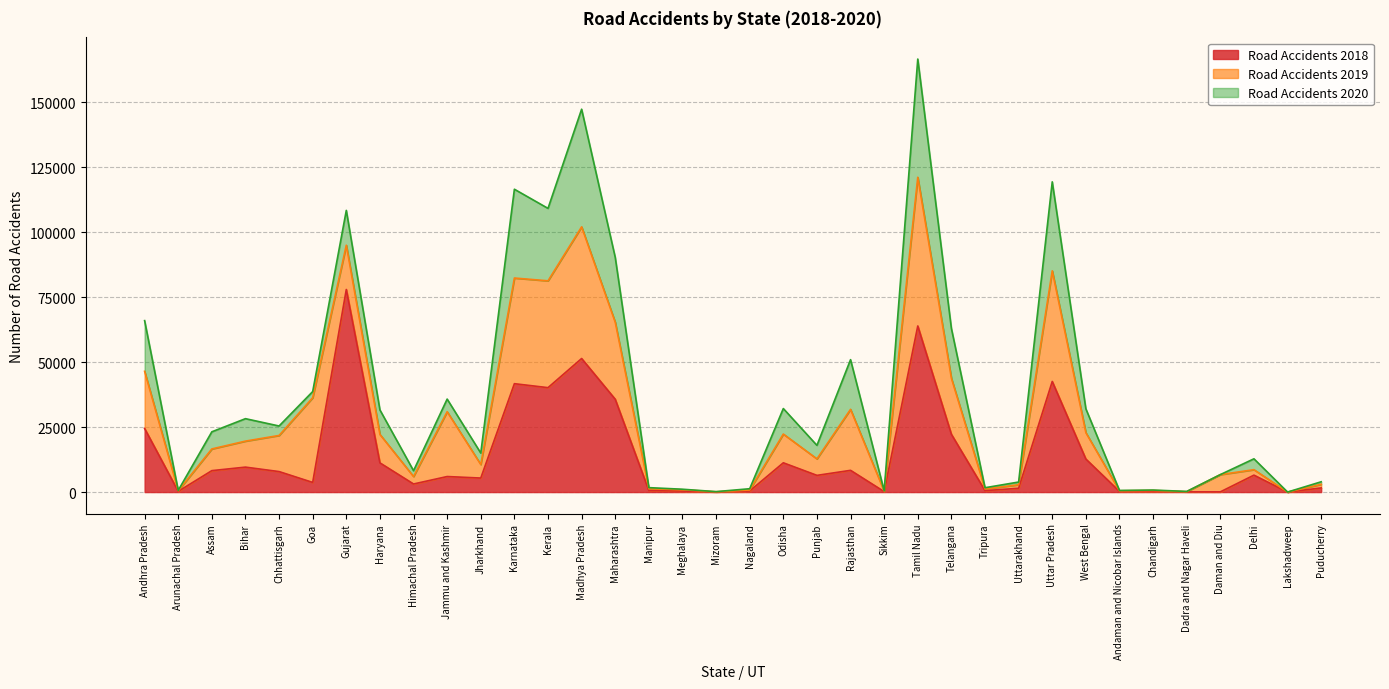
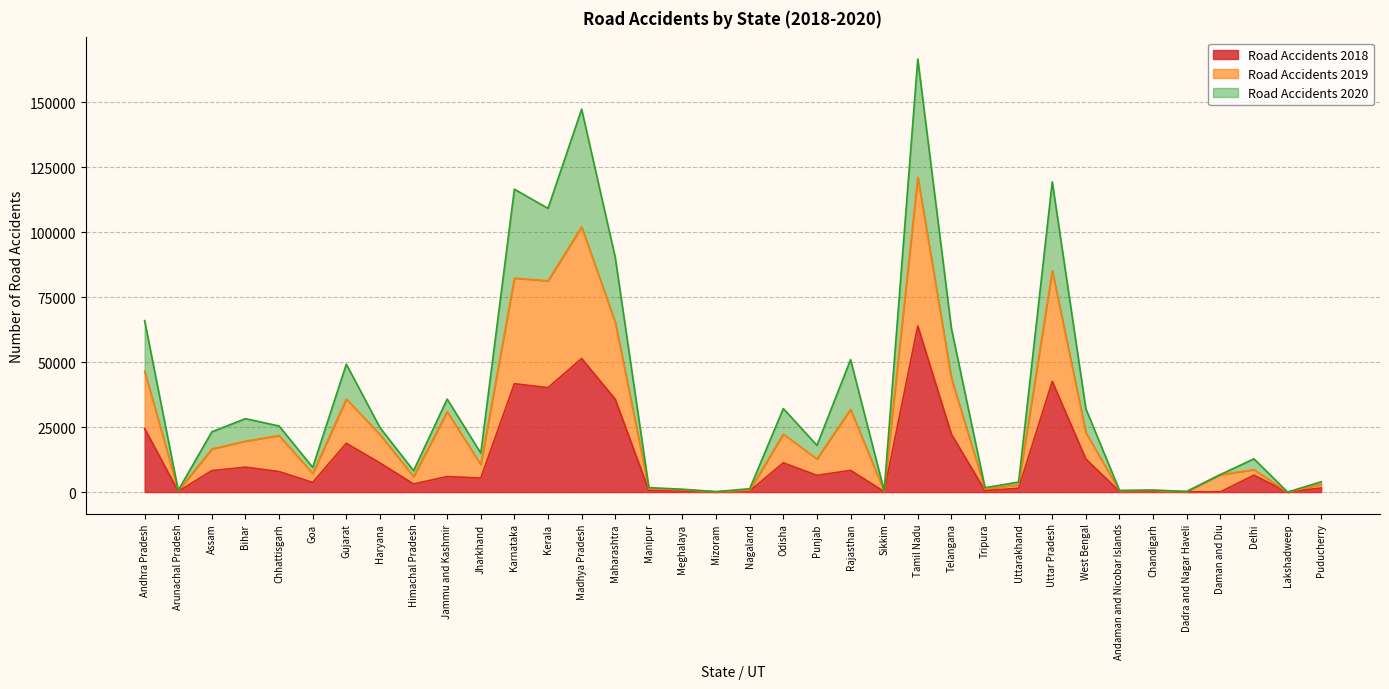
  {
    "Road Accidents 2018": {
      "Andhra Pradesh": 24000,
      "Assam": 8000,
      "Bihar": 10000,
      "Chhattisgarh": 8000,
      "Goa": 4000,
-     "Gujarat": 78000,
+     "Gujarat": 19000,
      "Haryana": 11000,
      "Himachal Pradesh": 3000,
      "Jammu and Kashmir": 6000,
      "Jharkhand": 5000,
      "Karnataka": 42000,
      "Kerala": 40000,
      "Madhya Pradesh": 51000,
      "Maharashtra": 36000,
      "Odisha": 11000,
      "Punjab": 6000,
      "Rajasthan": 8000,
      "Tamil Nadu": 64000,
      "Telangana": 22000,
      "Uttarakhand": 1000,
      "Uttar Pradesh": 43000,
      "West Bengal": 13000,
      "Daman and Diu": 0,
      "Delhi": 7000,
      "Puducherry": 2000
    },
    "Road Accidents 2019": {
      "Andhra Pradesh": 22000,
      "Assam": 8000,
      "Bihar": 10000,
      "Chhattisgarh": 14000,
-     "Goa": 33000,
+     "Goa": 3000,
      "Gujarat": 17000,
      "Haryana": 11000,
      "Himachal Pradesh": 3000,
      "Jammu and Kashmir": 25000,
      "Jharkhand": 5000,
      "Karnataka": 41000,
      "Kerala": 41000,
      "Madhya Pradesh": 51000,
      "Maharashtra": 30000,
      "Odisha": 11000,
      "Punjab": 6000,
      "Rajasthan": 23000,
      "Tamil Nadu": 57000,
      "Telangana": 22000,
      "Uttarakhand": 1000,
      "Uttar Pradesh": 43000,
      "West Bengal": 10000,
      "Delhi": 2000
    },
    "Road Accidents 2020": {
      "Andhra Pradesh": 20000,
      "Assam": 7000,
      "Bihar": 9000,
      "Chhattisgarh": 4000,
      "Goa": 2000,
      "Gujarat": 13000,
-     "Haryana": 9000,
+     "Haryana": 3000,
      "Himachal Pradesh": 2000,
      "Jammu and Kashmir": 5000,
      "Jharkhand": 4000,
      "Karnataka": 34000,
      "Kerala": 28000,
      "Madhya Pradesh": 45000,
      "Maharashtra": 25000,
      "Odisha": 10000,
      "Punjab": 5000,
      "Rajasthan": 19000,
      "Tamil Nadu": 45000,
      "Telangana": 19000,
      "Uttarakhand": 1000,
      "Uttar Pradesh": 34000,
      "West Bengal": 9000,
      "Delhi": 4000
    }
  }
